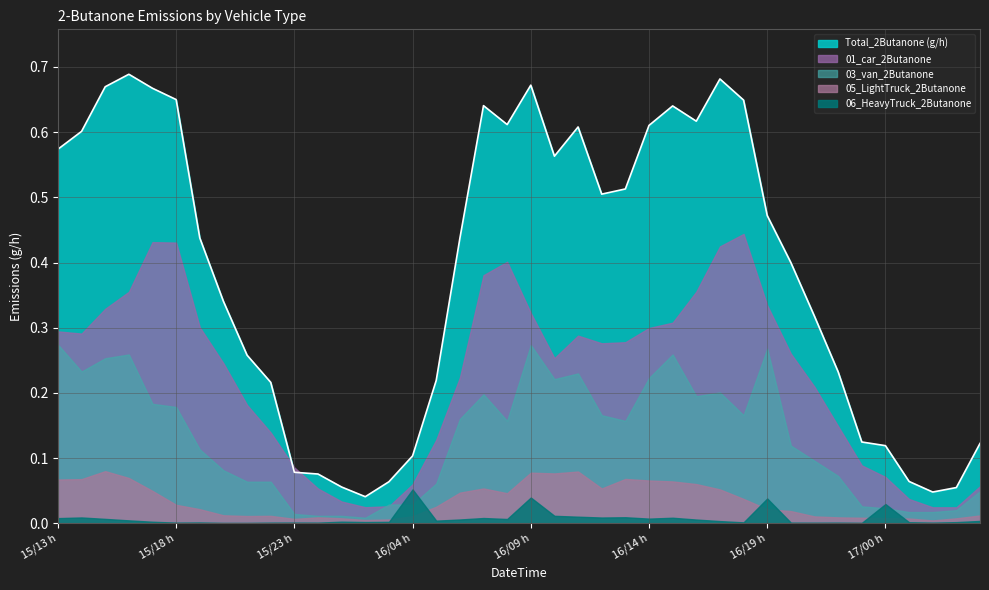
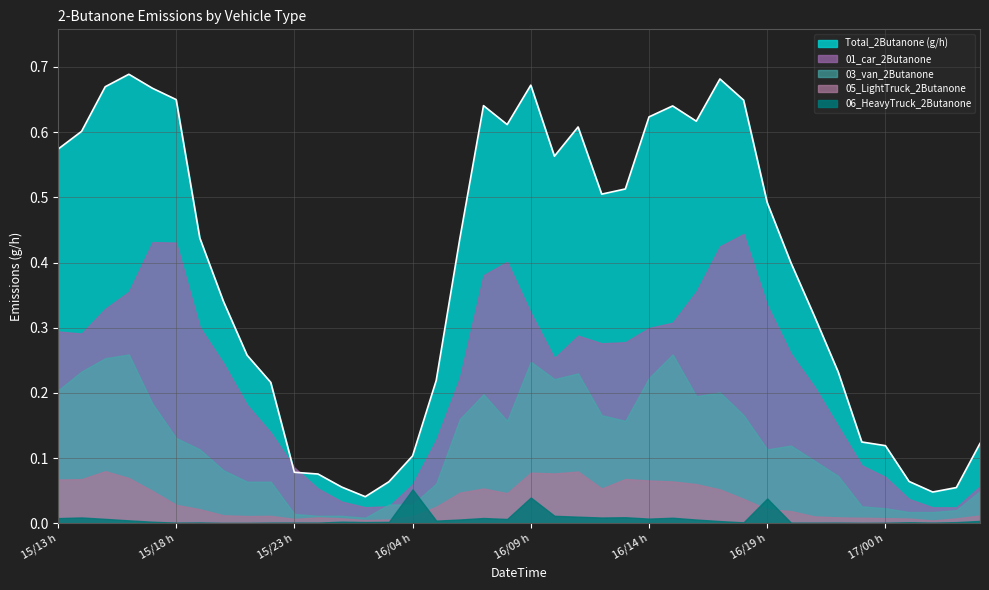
  {
    "Total_2Butanone (g/h)": {
      "15/13 h": 0.57,
      "15/18 h": 0.65,
      "15/23 h": 0.08,
      "16/04 h": 0.10,
      "16/09 h": 0.67,
-     "16/14 h": 0.61,
-     "16/19 h": 0.47,
+     "16/14 h": 0.62,
+     "16/19 h": 0.49,
      "17/00 h": 0.12
    },
    "03_van_2Butanone": {
-     "15/13 h": 0.27,
-     "15/18 h": 0.18,
+     "15/13 h": 0.20,
+     "15/18 h": 0.13,
      "15/23 h": 0.01,
      "16/04 h": 0.03,
-     "16/09 h": 0.27,
+     "16/09 h": 0.25,
      "16/14 h": 0.22,
-     "16/19 h": 0.27,
+     "16/19 h": 0.11,
      "17/00 h": 0.02
    },
    "06_HeavyTruck_2Butanone": {
      "15/13 h": 0.01,
      "16/04 h": 0.05,
      "16/09 h": 0.04,
      "16/14 h": 0.01,
      "16/19 h": 0.04,
-     "17/00 h": 0.03
+     "17/00 h": 0.00
    }
  }
